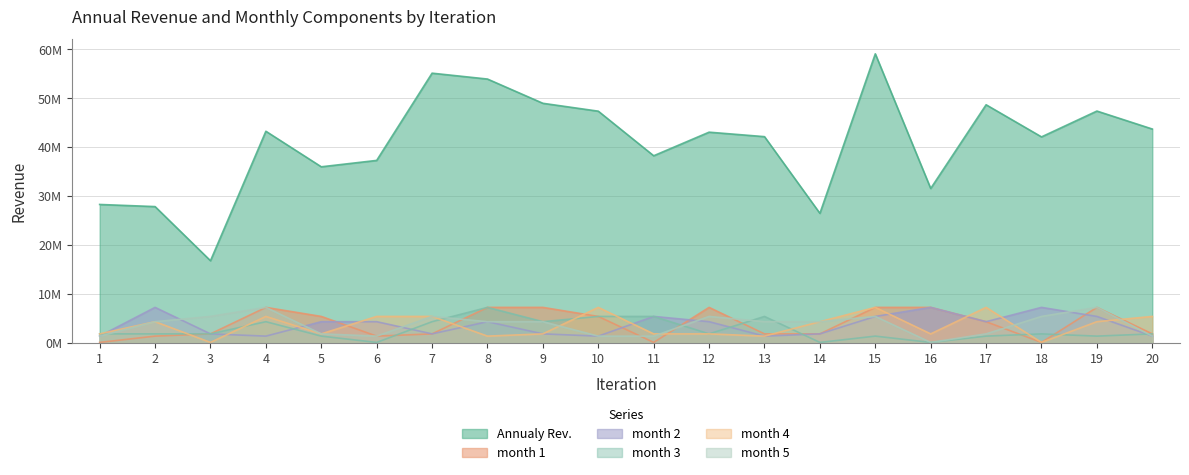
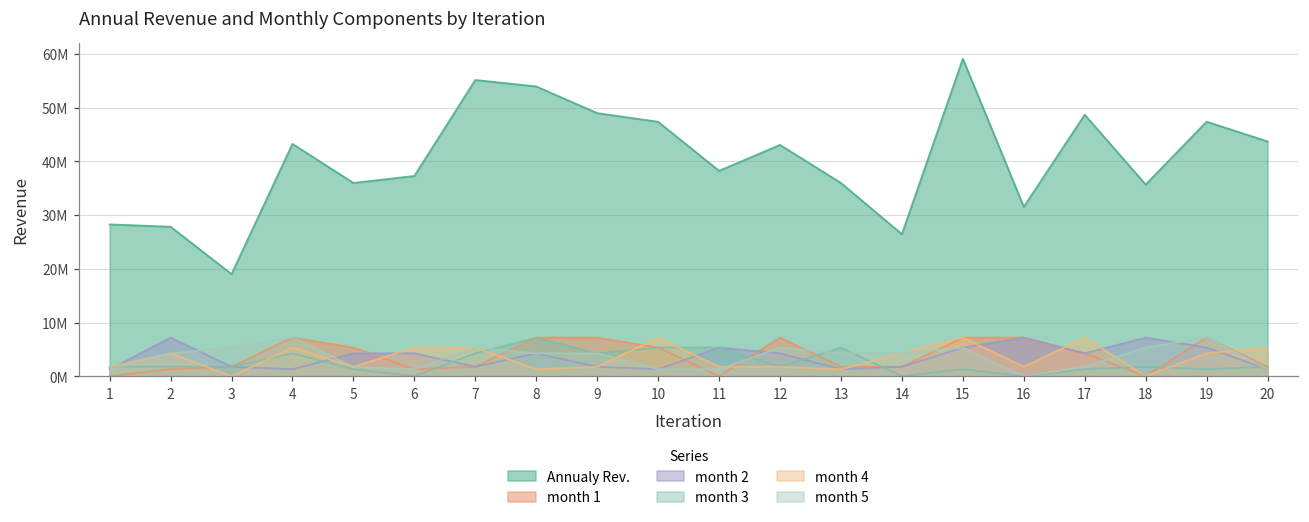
  {
    "Annualy Rev.": {
      "1": 28000000,
      "2": 28000000,
-     "3": 17000000,
+     "3": 19000000,
      "4": 43000000,
      "5": 36000000,
      "6": 37000000,
      "7": 55000000,
      "8": 54000000,
      "9": 49000000,
      "10": 47000000,
      "11": 38000000,
      "12": 43000000,
-     "13": 42000000,
+     "13": 36000000,
      "14": 26000000,
      "15": 59000000,
      "16": 32000000,
      "17": 49000000,
-     "18": 42000000,
+     "18": 36000000,
      "19": 47000000,
      "20": 44000000
    }
  }
